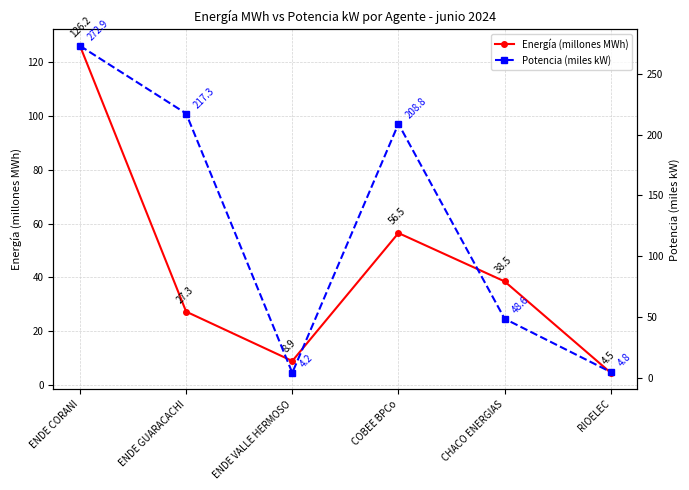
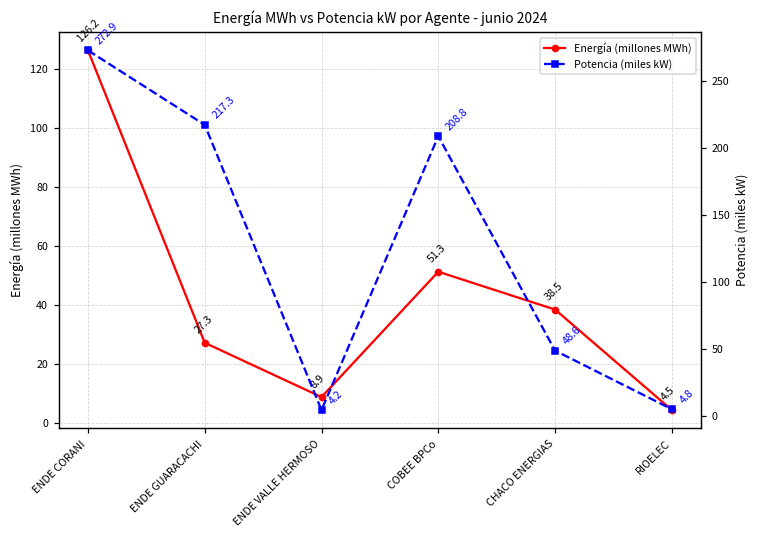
  {
    "Energía (millones MWh)": {
      "ENDE GUARACACHI": 27.3,
      "ENDE VALLE HERMOSO": 8.9,
-     "COBEE BPCo": 56.5,
+     "COBEE BPCo": 51.3,
      "CHACO ENERGIAS": 38.5,
      "RIOELEC": 4.5
    },
    "Potencia (miles kW)": {
      "ENDE GUARACACHI": 217.3,
      "ENDE VALLE HERMOSO": 4.2,
      "COBEE BPCo": 208.8,
      "CHACO ENERGIAS": 48.6,
      "RIOELEC": 4.8
    }
  }
